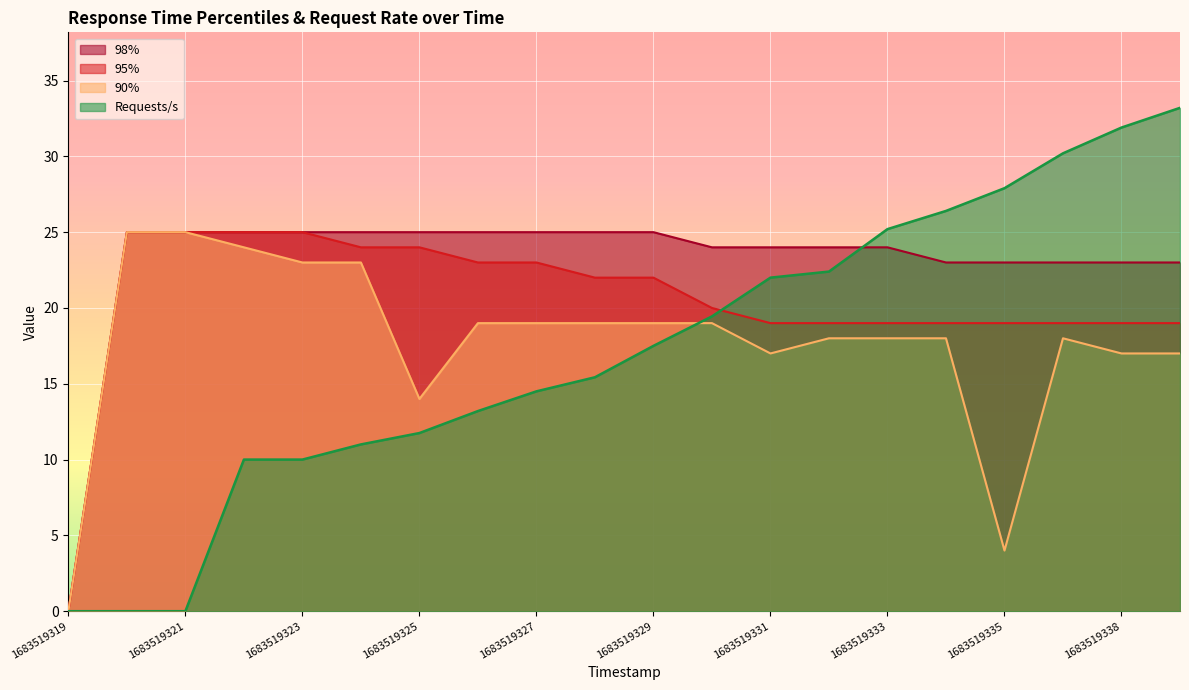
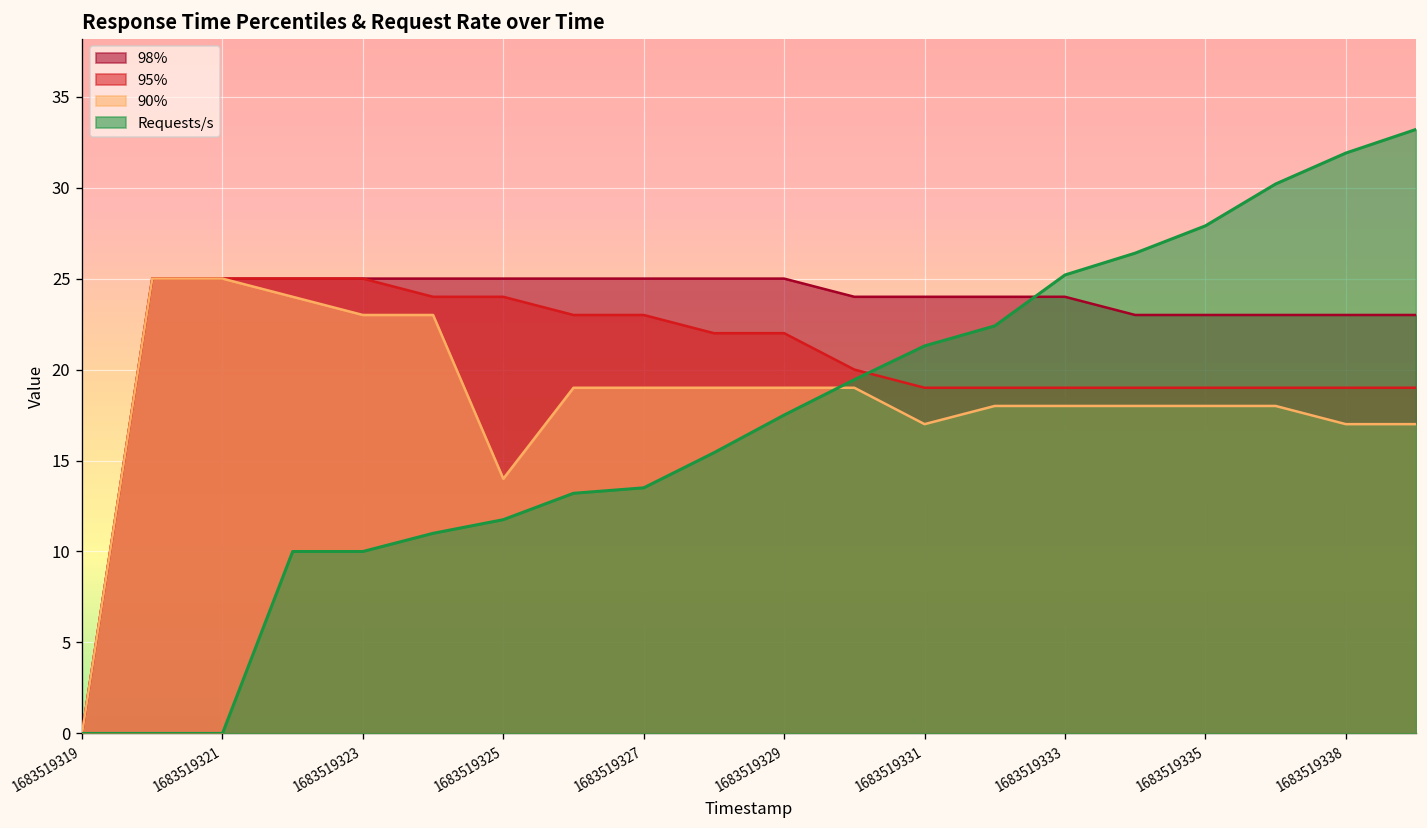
  {
    "90%": {
      "1683519323": 23,
      "1683519325": 14,
      "1683519327": 19,
      "1683519329": 19,
      "1683519331": 17,
      "1683519333": 18,
-     "1683519335": 4,
+     "1683519335": 18,
      "1683519338": 17
    },
    "Requests/s": {
      "1683519321": 0.0,
      "1683519323": 10.0,
      "1683519325": 11.8,
-     "1683519327": 14.5,
+     "1683519327": 13.5,
      "1683519329": 17.5,
-     "1683519331": 22.0,
+     "1683519331": 21.3,
      "1683519333": 25.2,
      "1683519335": 27.9,
      "1683519338": 31.9
    }
  }
